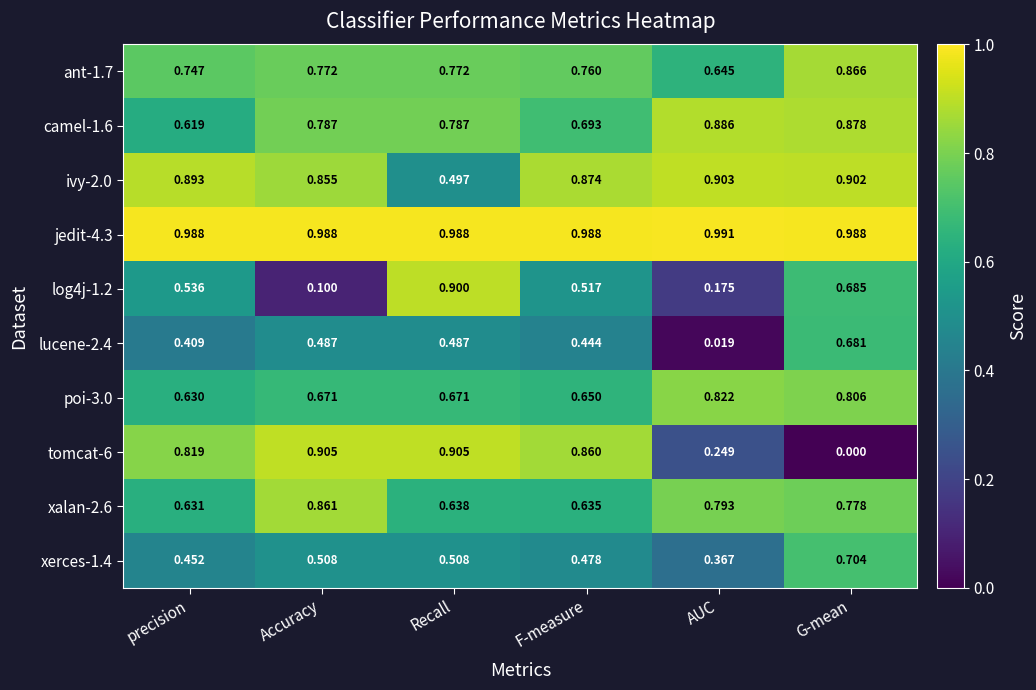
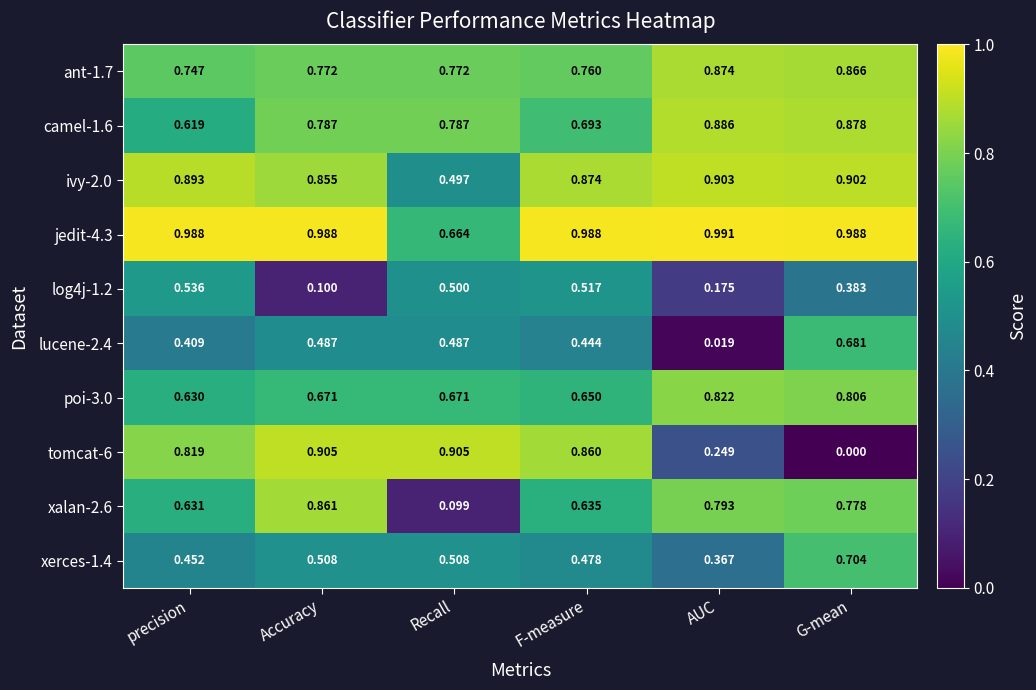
  {
    "ant-1.7": {
      "precision": 0.747,
      "Accuracy": 0.772,
      "Recall": 0.772,
      "F-measure": 0.760,
-     "AUC": 0.645,
+     "AUC": 0.874,
      "G-mean": 0.866
    },
    "camel-1.6": {
      "precision": 0.619,
      "Accuracy": 0.787,
      "Recall": 0.787,
      "F-measure": 0.693,
      "AUC": 0.886,
      "G-mean": 0.878
    },
    "ivy-2.0": {
      "precision": 0.893,
      "Accuracy": 0.855,
      "Recall": 0.497,
      "F-measure": 0.874,
      "AUC": 0.903,
      "G-mean": 0.902
    },
    "jedit-4.3": {
      "precision": 0.988,
      "Accuracy": 0.988,
-     "Recall": 0.988,
+     "Recall": 0.664,
      "F-measure": 0.988,
      "AUC": 0.991,
      "G-mean": 0.988
    },
    "log4j-1.2": {
      "precision": 0.536,
      "Accuracy": 0.100,
-     "Recall": 0.900,
+     "Recall": 0.500,
      "F-measure": 0.517,
      "AUC": 0.175,
-     "G-mean": 0.685
+     "G-mean": 0.383
    },
    "lucene-2.4": {
      "precision": 0.409,
      "Accuracy": 0.487,
      "Recall": 0.487,
      "F-measure": 0.444,
      "AUC": 0.019,
      "G-mean": 0.681
    },
    "poi-3.0": {
      "precision": 0.630,
      "Accuracy": 0.671,
      "Recall": 0.671,
      "F-measure": 0.650,
      "AUC": 0.822,
      "G-mean": 0.806
    },
    "tomcat-6": {
      "precision": 0.819,
      "Accuracy": 0.905,
      "Recall": 0.905,
      "F-measure": 0.860,
      "AUC": 0.249,
      "G-mean": 0.000
    },
    "xalan-2.6": {
      "precision": 0.631,
      "Accuracy": 0.861,
-     "Recall": 0.638,
+     "Recall": 0.099,
      "F-measure": 0.635,
      "AUC": 0.793,
      "G-mean": 0.778
    },
    "xerces-1.4": {
      "precision": 0.452,
      "Accuracy": 0.508,
      "Recall": 0.508,
      "F-measure": 0.478,
      "AUC": 0.367,
      "G-mean": 0.704
    }
  }
